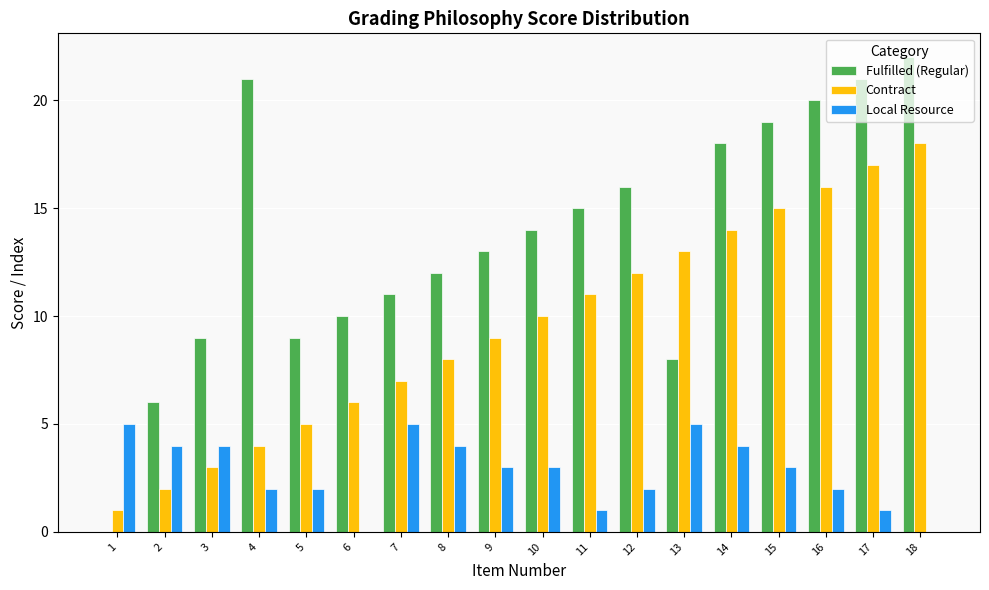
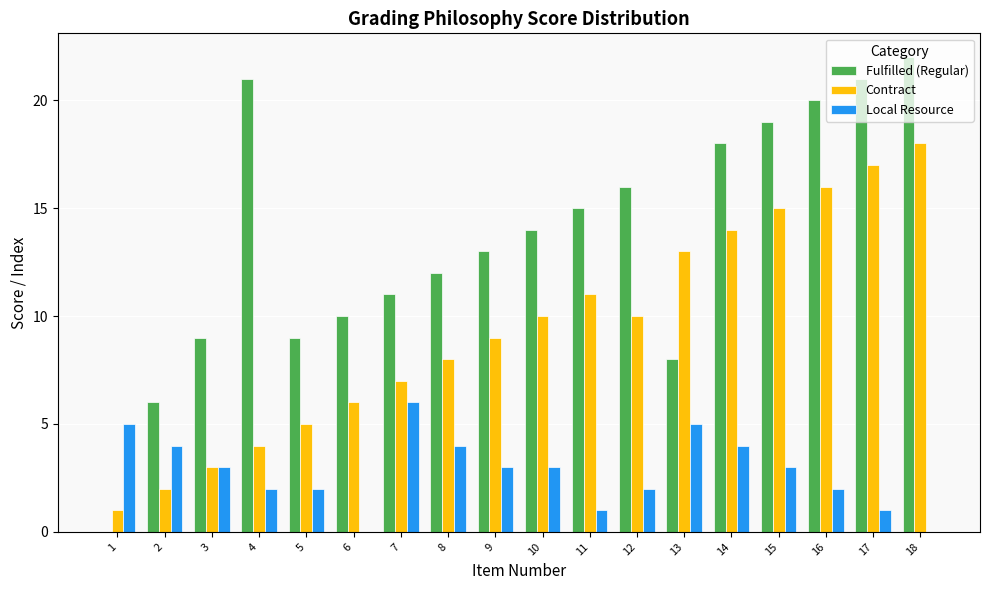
  {
    "Fulfilled (Regular)": {
      "1": 0,
      "2": 6,
      "3": 9,
      "4": 21,
      "5": 9,
      "6": 10,
      "7": 11,
      "8": 12,
      "9": 13,
      "10": 14,
      "11": 15,
      "12": 16,
      "13": 8,
      "14": 18,
      "15": 19,
      "16": 20
    },
    "Contract": {
      "1": 1,
      "2": 2,
      "3": 3,
      "4": 4,
      "5": 5,
      "6": 6,
      "7": 7,
      "8": 8,
      "9": 9,
      "10": 10,
      "11": 11,
-     "12": 12,
+     "12": 10,
      "13": 13,
      "14": 14,
      "15": 15,
      "16": 16,
      "17": 17,
      "18": 18
    },
    "Local Resource": {
      "1": 5,
      "2": 4,
-     "3": 4,
+     "3": 3,
      "4": 2,
      "5": 2,
      "6": 0,
-     "7": 5,
+     "7": 6,
      "8": 4,
      "9": 3,
      "10": 3,
      "11": 1,
      "12": 2,
      "13": 5,
      "14": 4,
      "15": 3,
      "16": 2,
      "17": 1,
      "18": 0
    }
  }
